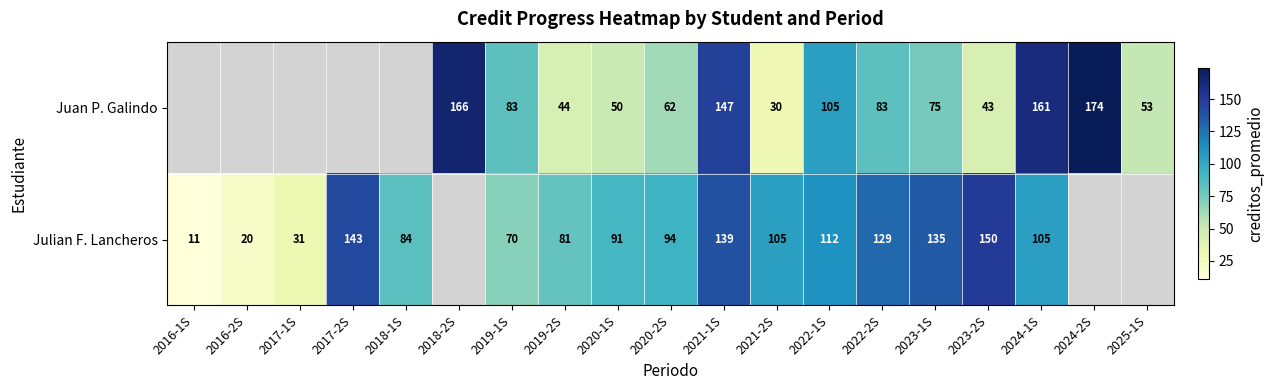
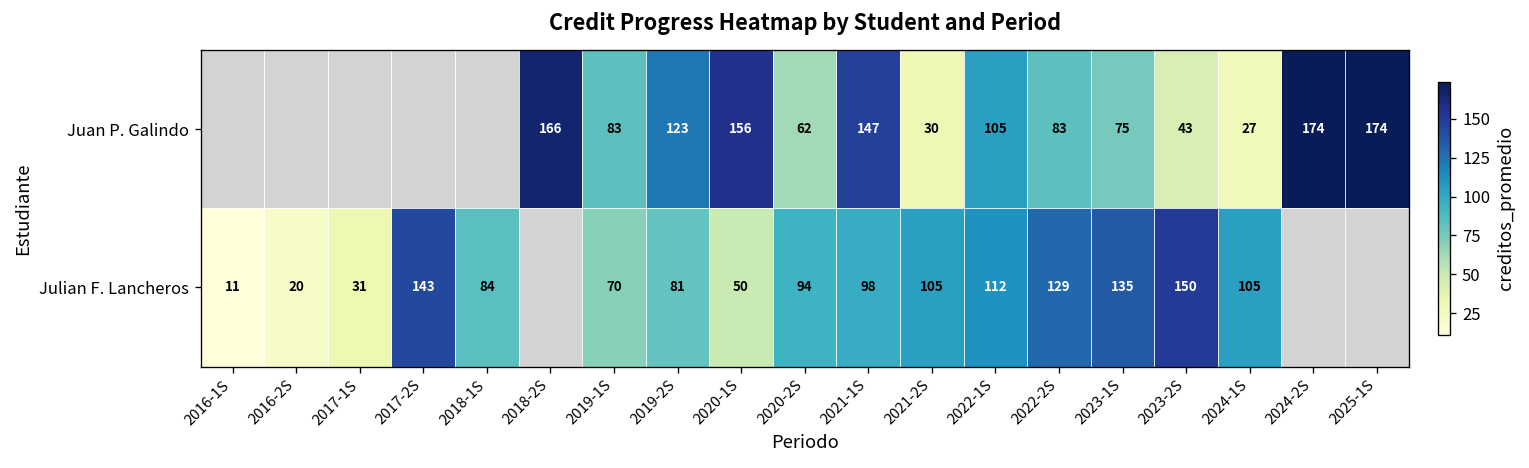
  {
    "Juan P. Galindo": {
      "2018-2S": 166,
      "2019-1S": 83,
-     "2019-2S": 44,
-     "2020-1S": 50,
+     "2019-2S": 123,
+     "2020-1S": 156,
      "2020-2S": 62,
      "2021-1S": 147,
      "2021-2S": 30,
      "2022-1S": 105,
      "2022-2S": 83,
      "2023-1S": 75,
      "2023-2S": 43,
-     "2024-1S": 161,
+     "2024-1S": 27,
      "2024-2S": 174,
-     "2025-1S": 53
+     "2025-1S": 174
    },
    "Julian F. Lancheros": {
      "2016-1S": 11,
      "2016-2S": 20,
      "2017-1S": 31,
      "2017-2S": 143,
      "2018-1S": 84,
      "2019-1S": 70,
      "2019-2S": 81,
-     "2020-1S": 91,
+     "2020-1S": 50,
      "2020-2S": 94,
-     "2021-1S": 139,
+     "2021-1S": 98,
      "2021-2S": 105,
      "2022-1S": 112,
      "2022-2S": 129,
      "2023-1S": 135,
      "2023-2S": 150,
      "2024-1S": 105
    }
  }
